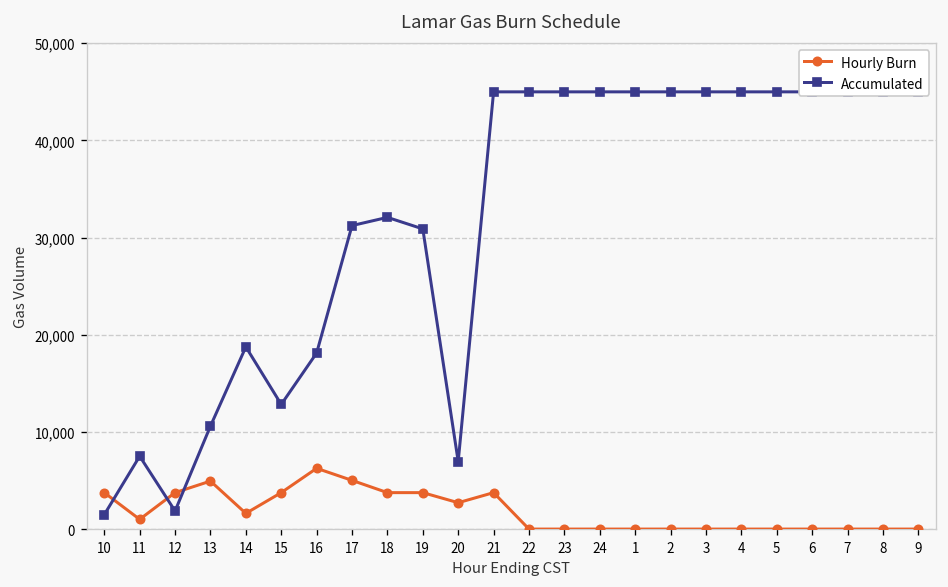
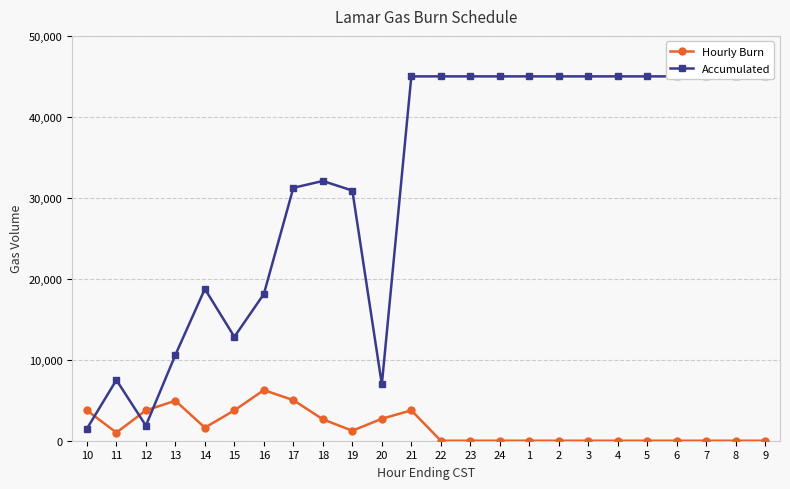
  {
    "Hourly Burn": {
      "10": "4,000",
      "11": "1,000",
      "12": "4,000",
      "13": "5,000",
      "14": "2,000",
      "15": "4,000",
      "16": "6,000",
      "17": "5,000",
-     "18": "4,000",
-     "19": "4,000",
+     "18": "3,000",
+     "19": "1,000",
      "20": "3,000",
      "21": "4,000",
      "22": "0",
      "23": "0",
      "24": "0",
      "1": "0",
      "2": "0",
      "3": "0",
      "4": "0",
      "5": "0",
      "6": "0",
      "7": "0",
      "8": "0",
      "9": "0"
    },
    "Accumulated": {
      "10": "1,000",
      "11": "8,000",
      "12": "2,000",
      "13": "11,000",
      "14": "19,000",
      "15": "13,000",
      "16": "18,000",
      "17": "31,000",
      "18": "32,000",
      "19": "31,000",
      "20": "7,000",
      "21": "45,000",
      "22": "45,000",
      "23": "45,000",
      "24": "45,000",
      "1": "45,000",
      "2": "45,000",
      "3": "45,000",
      "4": "45,000",
      "5": "45,000"
    }
  }
